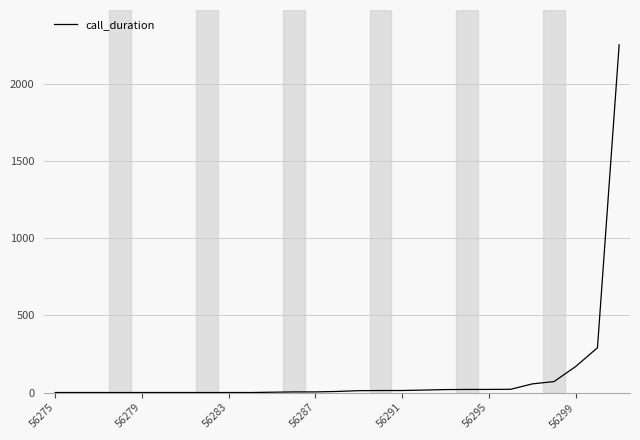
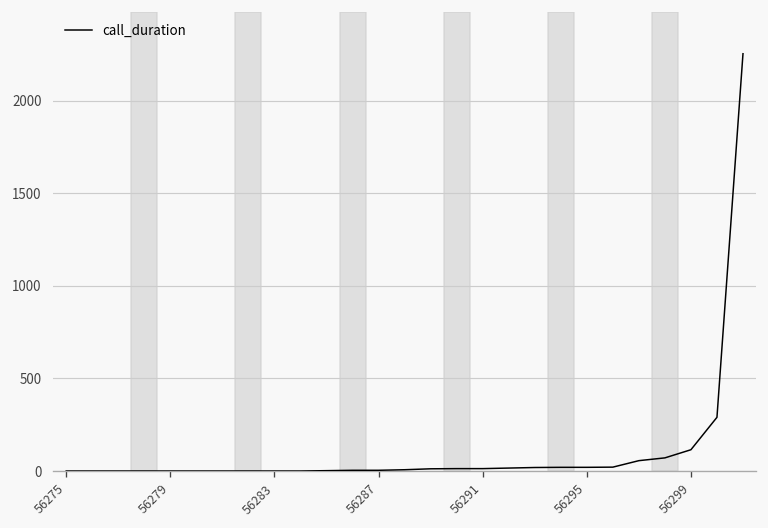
  {
    "56275": 0,
    "56279": 0,
    "56283": 0,
    "56287": 0,
    "56291": 10,
    "56295": 20,
-   "56299": 170
+   "56299": 120
  }
